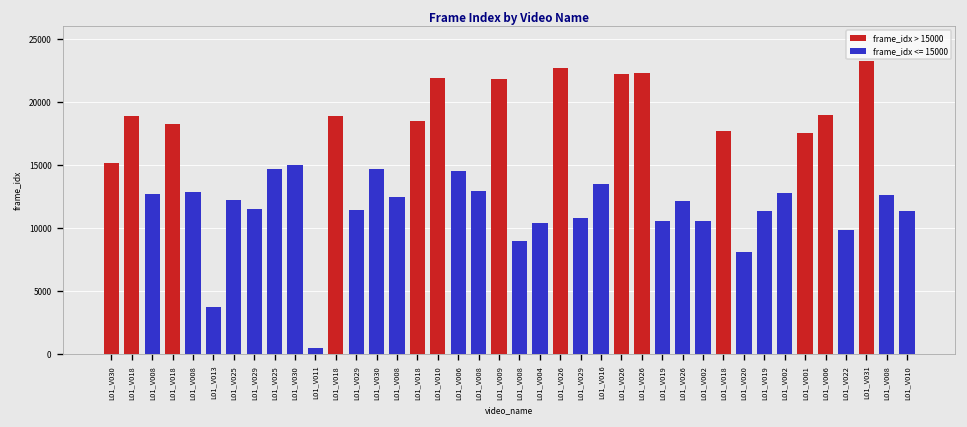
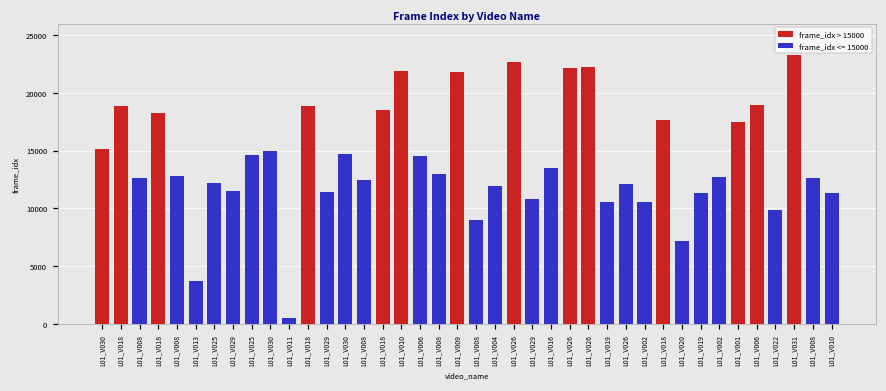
  {
    "L01_V013": 3700,
    "L01_V011": 500,
    "L01_V009": 21900,
-   "L01_V004": 10400,
+   "L01_V004": 11900,
    "L01_V016": 13500,
-   "L01_V020": 8000,
+   "L01_V020": 7200,
    "L01_V001": 17500,
    "L01_V022": 9800,
    "L01_V031": 23300
  }
